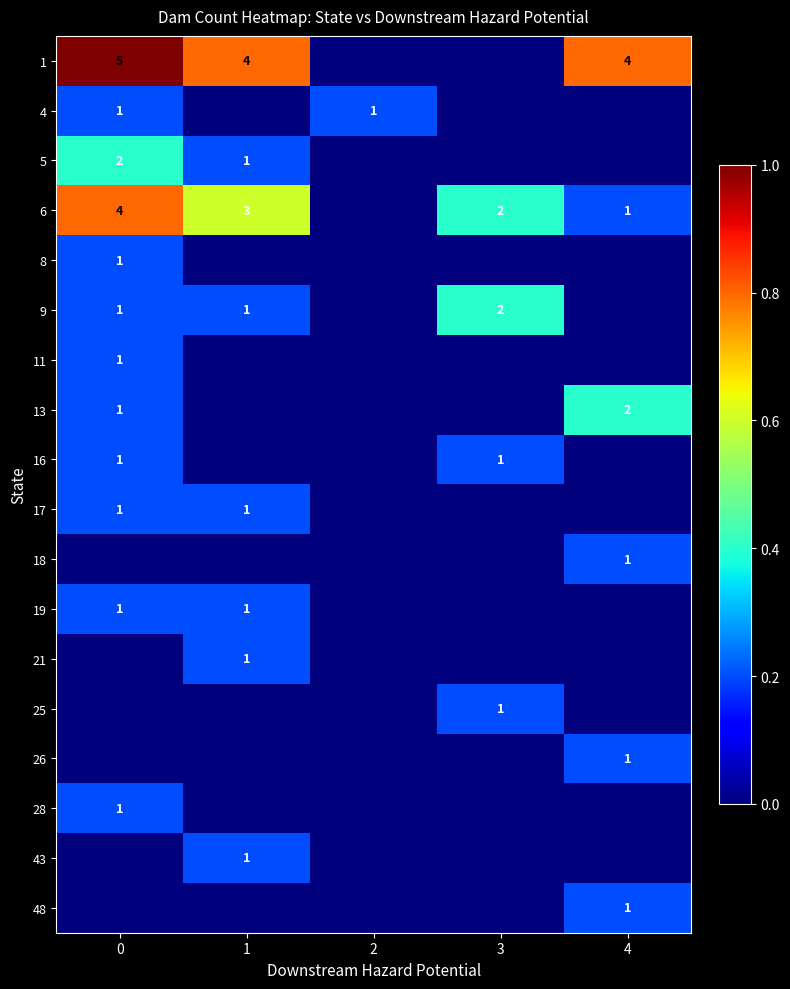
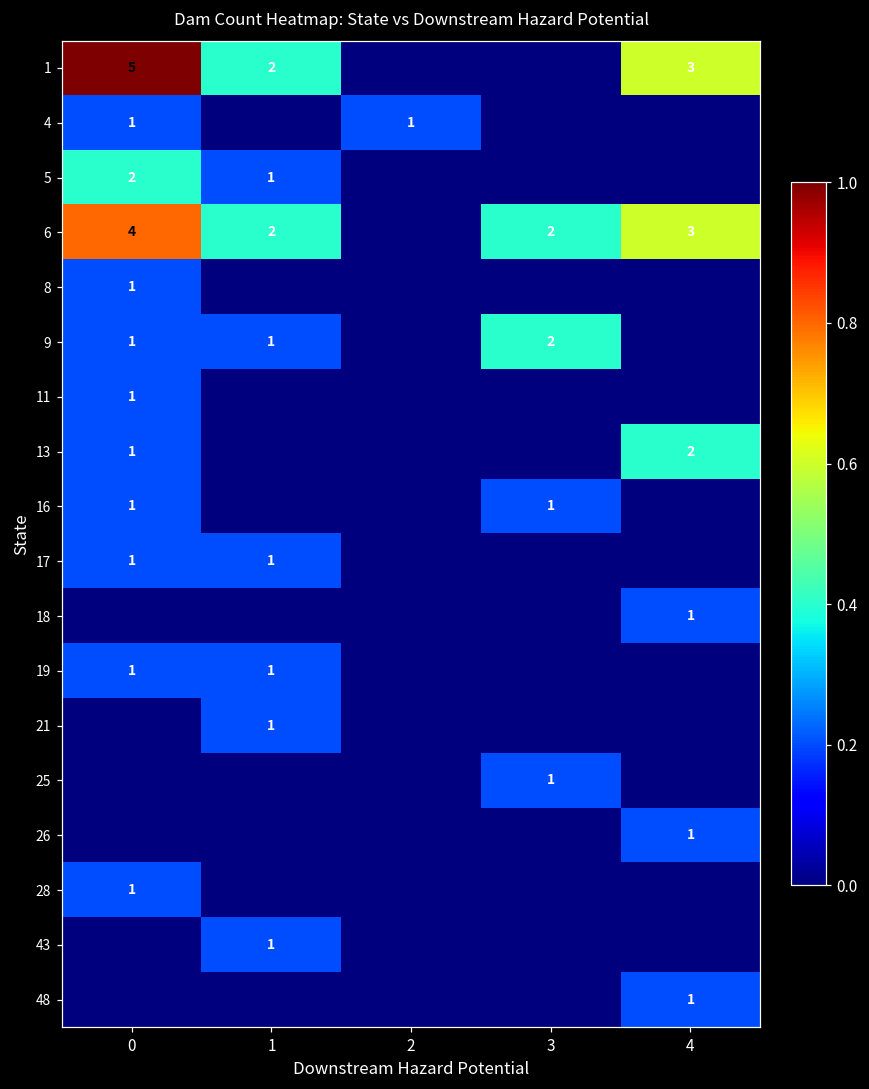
  {
    "1": {
      "0": 5,
-     "1": 4,
-     "4": 4
+     "1": 2,
+     "4": 3
    },
    "4": {
      "0": 1,
      "2": 1
    },
    "5": {
      "0": 2,
      "1": 1
    },
    "6": {
      "0": 4,
-     "1": 3,
+     "1": 2,
      "3": 2,
-     "4": 1
+     "4": 3
    },
    "8": {
      "0": 1
    },
    "9": {
      "0": 1,
      "1": 1,
      "3": 2
    },
    "11": {
      "0": 1
    },
    "13": {
      "0": 1,
      "4": 2
    },
    "16": {
      "0": 1,
      "3": 1
    },
    "17": {
      "0": 1,
      "1": 1
    },
    "18": {
      "4": 1
    },
    "19": {
      "0": 1,
      "1": 1
    },
    "21": {
      "1": 1
    },
    "25": {
      "3": 1
    },
    "26": {
      "4": 1
    },
    "28": {
      "0": 1
    },
    "43": {
      "1": 1
    },
    "48": {
      "4": 1
    }
  }
